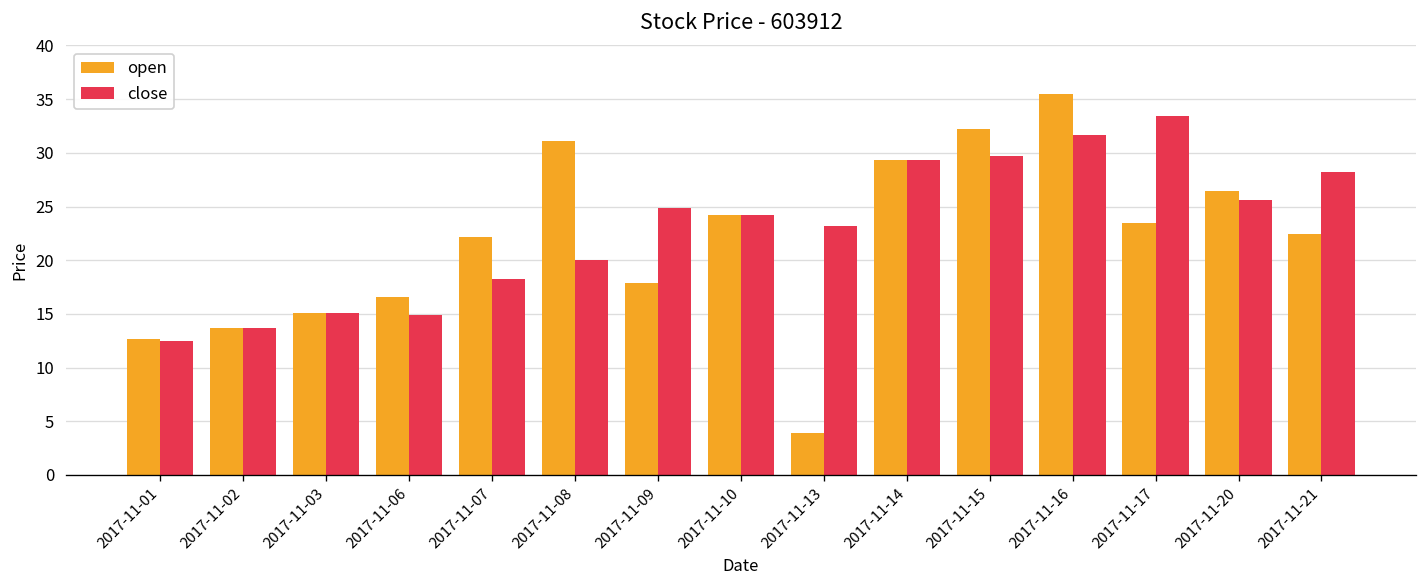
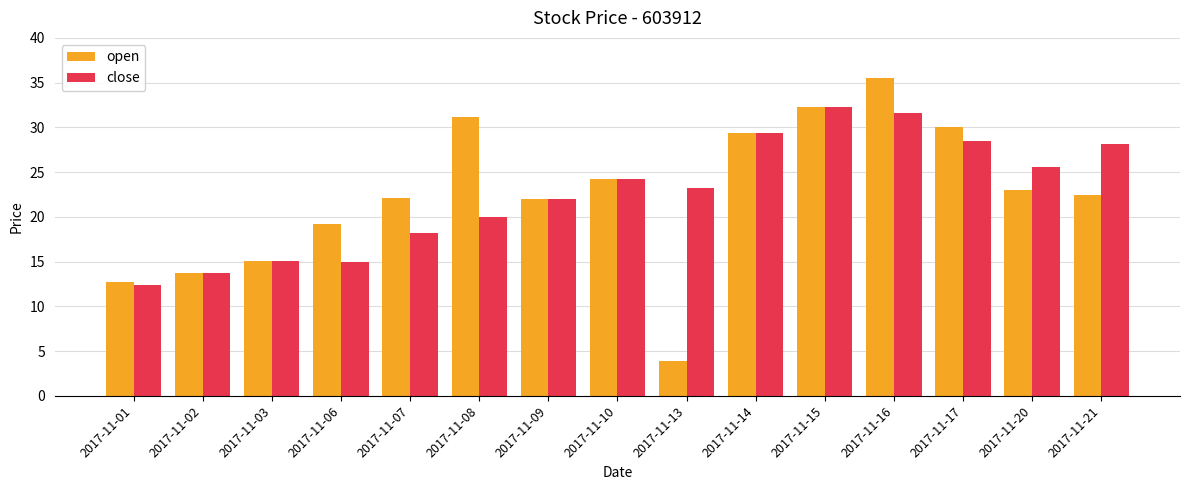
  {
    "open": {
      "2017-11-01": 13,
      "2017-11-02": 14,
      "2017-11-03": 15,
-     "2017-11-06": 17,
+     "2017-11-06": 19,
      "2017-11-07": 22,
      "2017-11-08": 31,
-     "2017-11-09": 18,
+     "2017-11-09": 22,
      "2017-11-10": 24,
      "2017-11-13": 4,
      "2017-11-14": 29,
      "2017-11-15": 32,
      "2017-11-16": 35,
-     "2017-11-17": 24,
-     "2017-11-20": 26,
+     "2017-11-17": 30,
+     "2017-11-20": 23,
      "2017-11-21": 22
    },
    "close": {
      "2017-11-01": 12,
      "2017-11-02": 14,
      "2017-11-03": 15,
      "2017-11-06": 15,
      "2017-11-07": 18,
      "2017-11-08": 20,
-     "2017-11-09": 25,
+     "2017-11-09": 22,
      "2017-11-10": 24,
      "2017-11-13": 23,
      "2017-11-14": 29,
-     "2017-11-15": 30,
+     "2017-11-15": 32,
      "2017-11-16": 32,
-     "2017-11-17": 33,
+     "2017-11-17": 28,
      "2017-11-20": 26,
      "2017-11-21": 28
    }
  }
